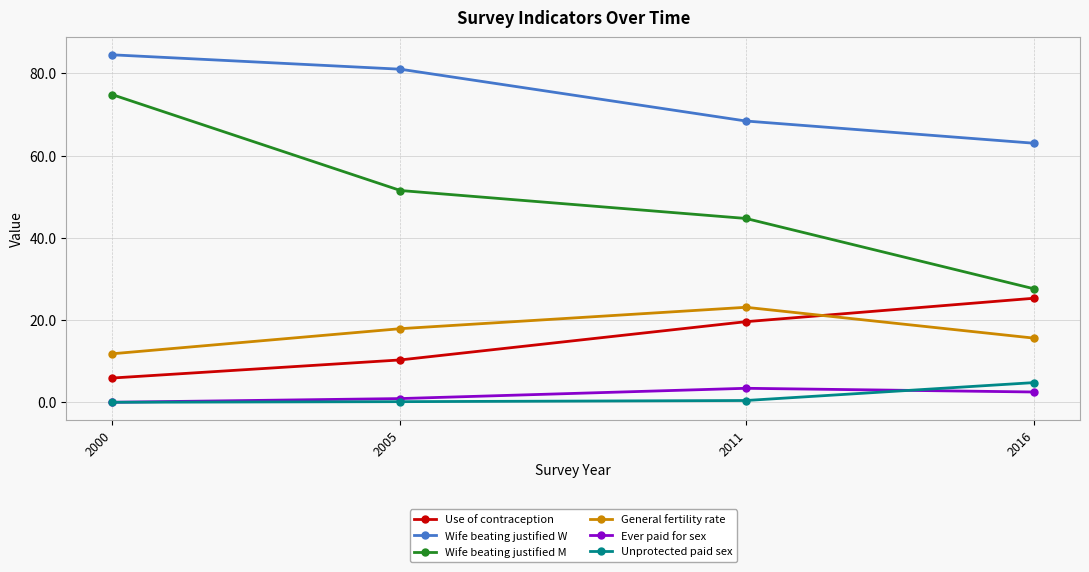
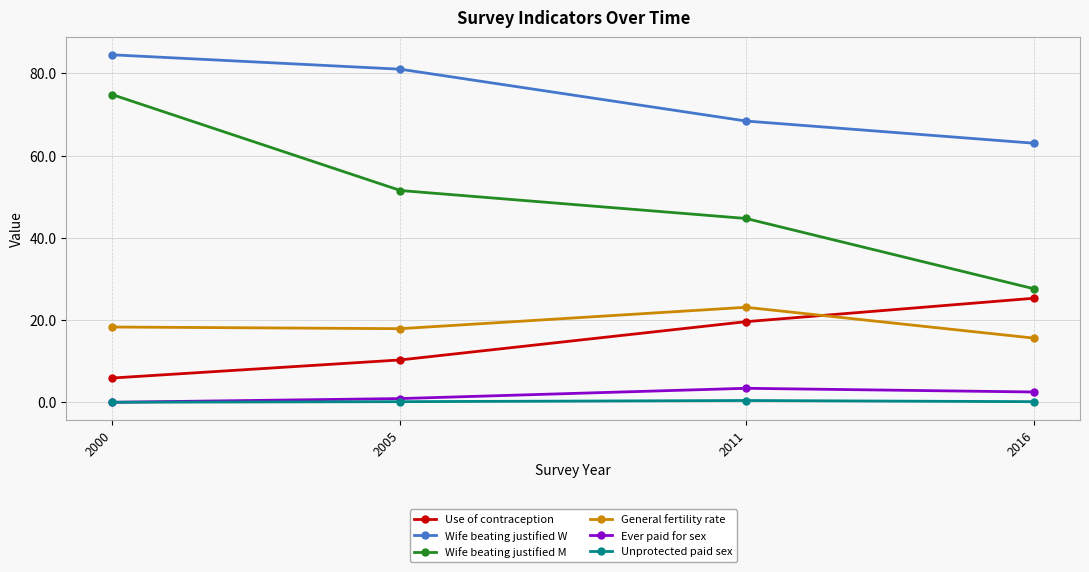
  {
    "Use of contraception": {
      "2000": 6,
      "2005": 10,
      "2011": 20,
      "2016": 25
    },
    "Wife beating justified W": {
      "2000": 85,
      "2005": 81,
      "2011": 68,
      "2016": 63
    },
    "Wife beating justified M": {
      "2000": 75,
      "2005": 52,
      "2011": 45,
      "2016": 28
    },
    "General fertility rate": {
-     "2000": 12,
+     "2000": 18,
      "2005": 18,
      "2011": 23,
      "2016": 16
    },
    "Ever paid for sex": {
      "2005": 1,
      "2011": 3,
      "2016": 3
    },
    "Unprotected paid sex": {
      "2005": 0,
      "2011": 0,
-     "2016": 5
+     "2016": 0
    }
  }
